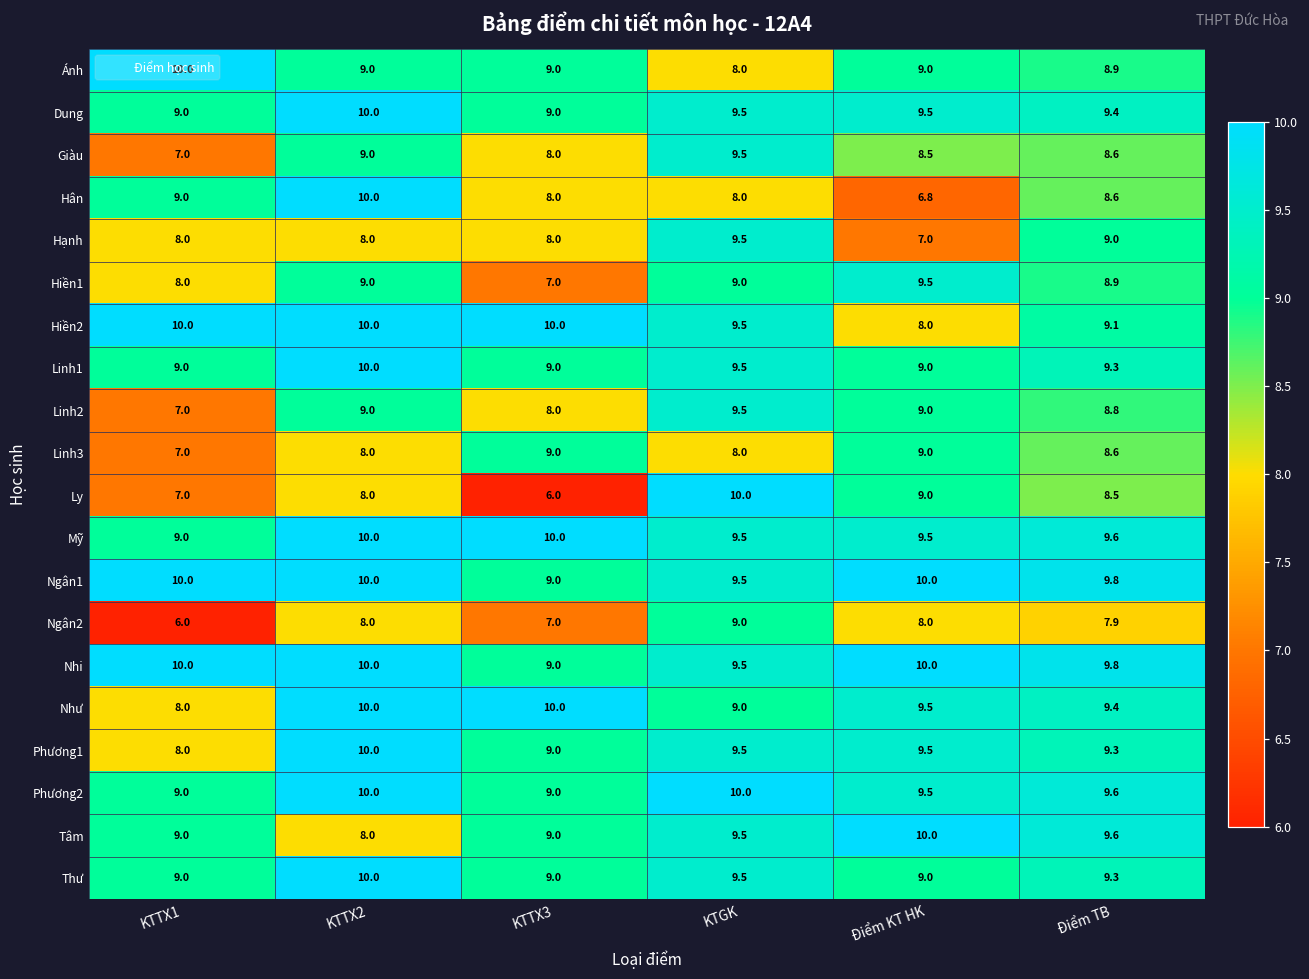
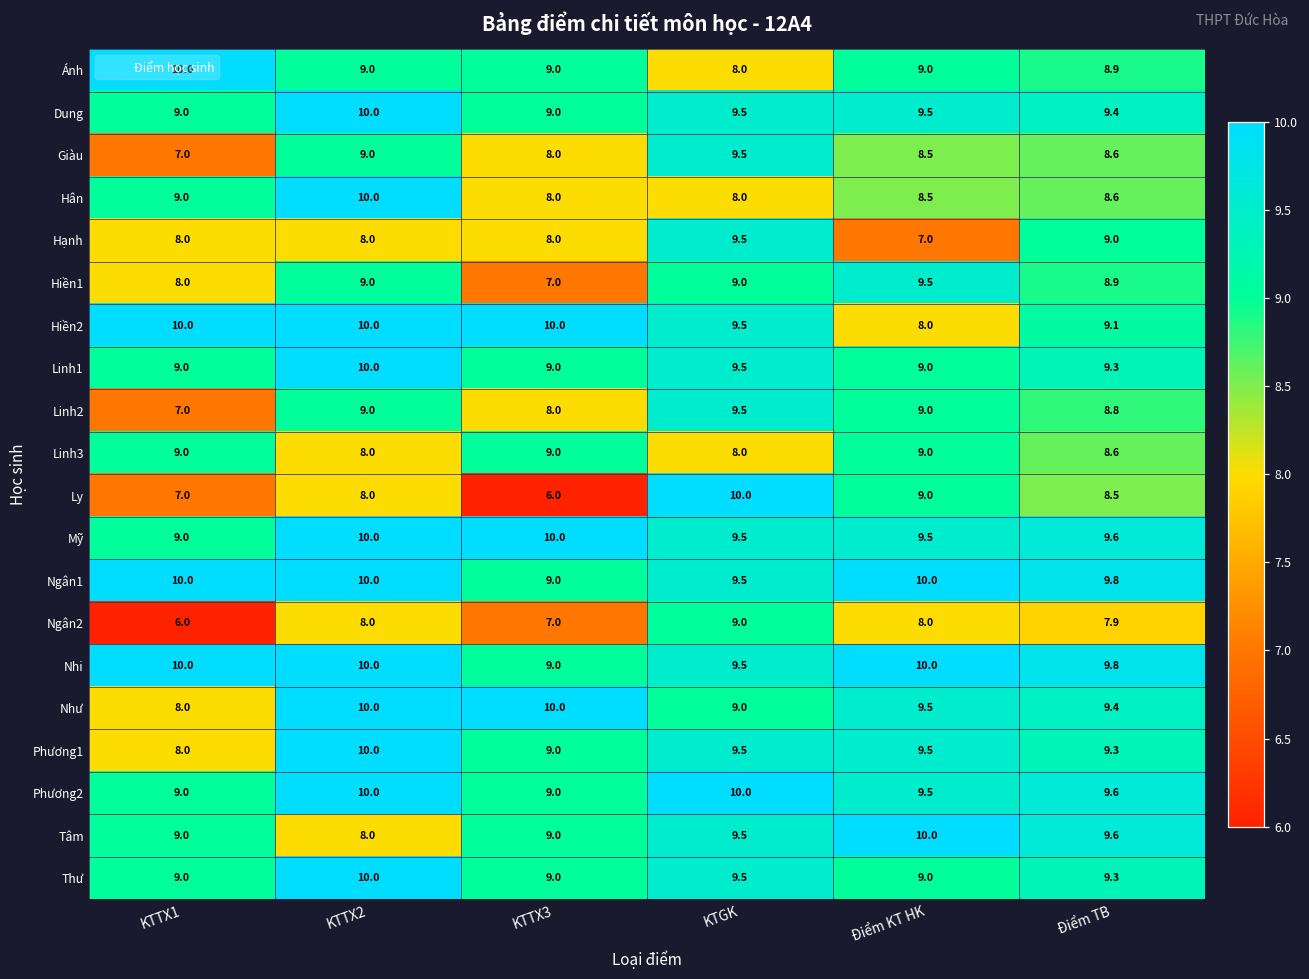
  {
    "Ánh": {
      "KTTX2": 9.0,
      "KTTX3": 9.0,
      "KTGK": 8.0,
      "Điểm KT HK": 9.0,
      "Điểm TB": 8.9
    },
    "Dung": {
      "KTTX1": 9.0,
      "KTTX2": 10.0,
      "KTTX3": 9.0,
      "KTGK": 9.5,
      "Điểm KT HK": 9.5,
      "Điểm TB": 9.4
    },
    "Giàu": {
      "KTTX1": 7.0,
      "KTTX2": 9.0,
      "KTTX3": 8.0,
      "KTGK": 9.5,
      "Điểm KT HK": 8.5,
      "Điểm TB": 8.6
    },
    "Hân": {
      "KTTX1": 9.0,
      "KTTX2": 10.0,
      "KTTX3": 8.0,
      "KTGK": 8.0,
-     "Điểm KT HK": 6.8,
+     "Điểm KT HK": 8.5,
      "Điểm TB": 8.6
    },
    "Hạnh": {
      "KTTX1": 8.0,
      "KTTX2": 8.0,
      "KTTX3": 8.0,
      "KTGK": 9.5,
      "Điểm KT HK": 7.0,
      "Điểm TB": 9.0
    },
    "Hiền1": {
      "KTTX1": 8.0,
      "KTTX2": 9.0,
      "KTTX3": 7.0,
      "KTGK": 9.0,
      "Điểm KT HK": 9.5,
      "Điểm TB": 8.9
    },
    "Hiền2": {
      "KTTX1": 10.0,
      "KTTX2": 10.0,
      "KTTX3": 10.0,
      "KTGK": 9.5,
      "Điểm KT HK": 8.0,
      "Điểm TB": 9.1
    },
    "Linh1": {
      "KTTX1": 9.0,
      "KTTX2": 10.0,
      "KTTX3": 9.0,
      "KTGK": 9.5,
      "Điểm KT HK": 9.0,
      "Điểm TB": 9.3
    },
    "Linh2": {
      "KTTX1": 7.0,
      "KTTX2": 9.0,
      "KTTX3": 8.0,
      "KTGK": 9.5,
      "Điểm KT HK": 9.0,
      "Điểm TB": 8.8
    },
    "Linh3": {
-     "KTTX1": 7.0,
+     "KTTX1": 9.0,
      "KTTX2": 8.0,
      "KTTX3": 9.0,
      "KTGK": 8.0,
      "Điểm KT HK": 9.0,
      "Điểm TB": 8.6
    },
    "Ly": {
      "KTTX1": 7.0,
      "KTTX2": 8.0,
      "KTTX3": 6.0,
      "KTGK": 10.0,
      "Điểm KT HK": 9.0,
      "Điểm TB": 8.5
    },
    "Mỹ": {
      "KTTX1": 9.0,
      "KTTX2": 10.0,
      "KTTX3": 10.0,
      "KTGK": 9.5,
      "Điểm KT HK": 9.5,
      "Điểm TB": 9.6
    },
    "Ngân1": {
      "KTTX1": 10.0,
      "KTTX2": 10.0,
      "KTTX3": 9.0,
      "KTGK": 9.5,
      "Điểm KT HK": 10.0,
      "Điểm TB": 9.8
    },
    "Ngân2": {
      "KTTX1": 6.0,
      "KTTX2": 8.0,
      "KTTX3": 7.0,
      "KTGK": 9.0,
      "Điểm KT HK": 8.0,
      "Điểm TB": 7.9
    },
    "Nhi": {
      "KTTX1": 10.0,
      "KTTX2": 10.0,
      "KTTX3": 9.0,
      "KTGK": 9.5,
      "Điểm KT HK": 10.0,
      "Điểm TB": 9.8
    },
    "Như": {
      "KTTX1": 8.0,
      "KTTX2": 10.0,
      "KTTX3": 10.0,
      "KTGK": 9.0,
      "Điểm KT HK": 9.5,
      "Điểm TB": 9.4
    },
    "Phương1": {
      "KTTX1": 8.0,
      "KTTX2": 10.0,
      "KTTX3": 9.0,
      "KTGK": 9.5,
      "Điểm KT HK": 9.5,
      "Điểm TB": 9.3
    },
    "Phương2": {
      "KTTX1": 9.0,
      "KTTX2": 10.0,
      "KTTX3": 9.0,
      "KTGK": 10.0,
      "Điểm KT HK": 9.5,
      "Điểm TB": 9.6
    },
    "Tâm": {
      "KTTX1": 9.0,
      "KTTX2": 8.0,
      "KTTX3": 9.0,
      "KTGK": 9.5,
      "Điểm KT HK": 10.0,
      "Điểm TB": 9.6
    },
    "Thư": {
      "KTTX1": 9.0,
      "KTTX2": 10.0,
      "KTTX3": 9.0,
      "KTGK": 9.5,
      "Điểm KT HK": 9.0,
      "Điểm TB": 9.3
    }
  }
